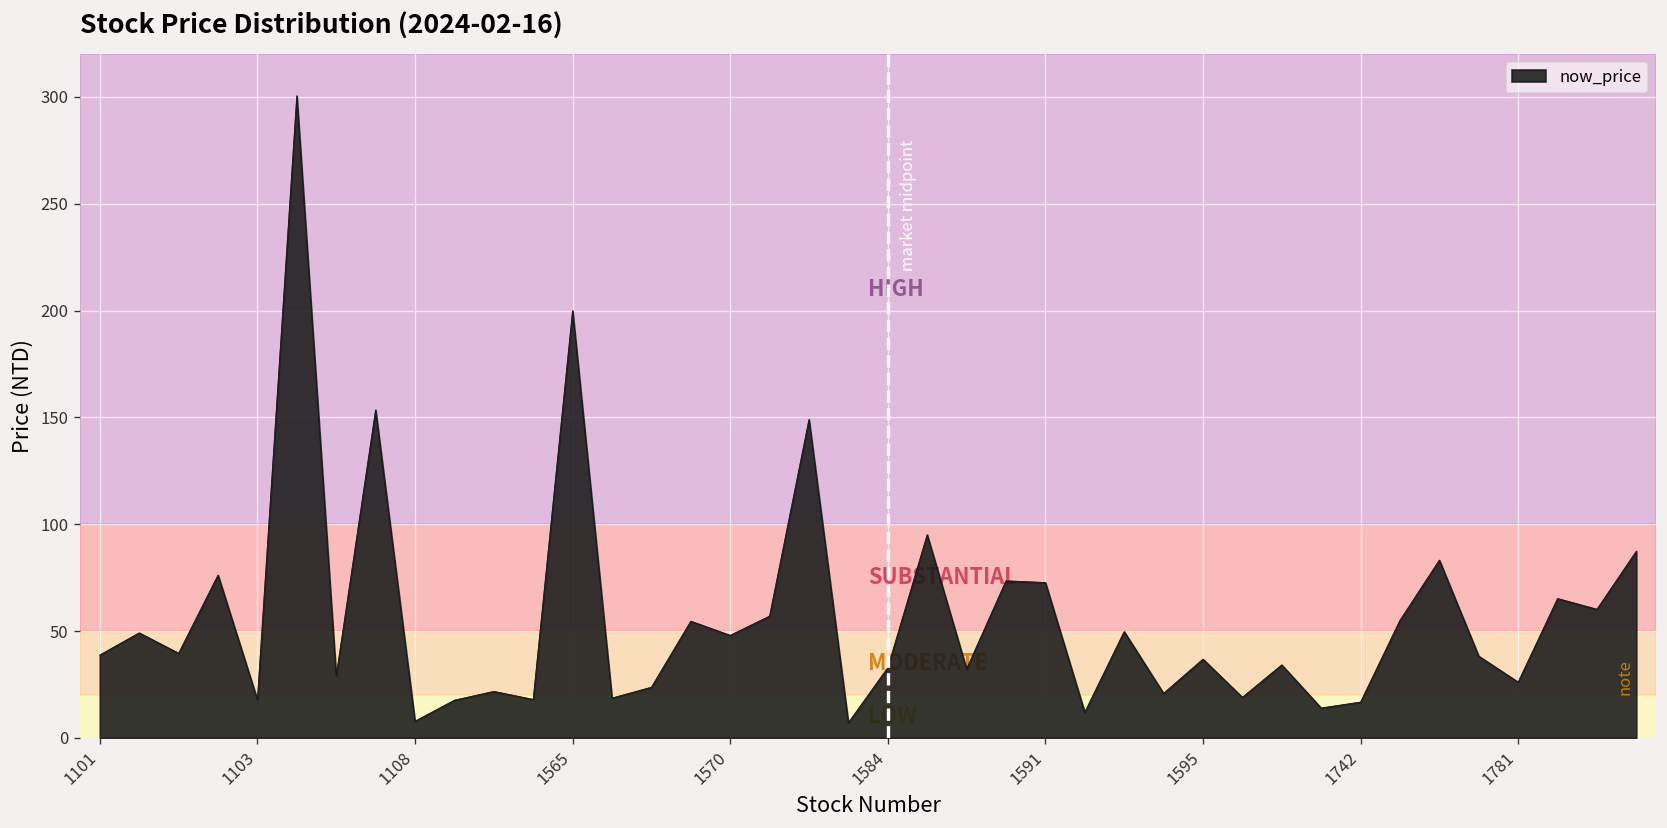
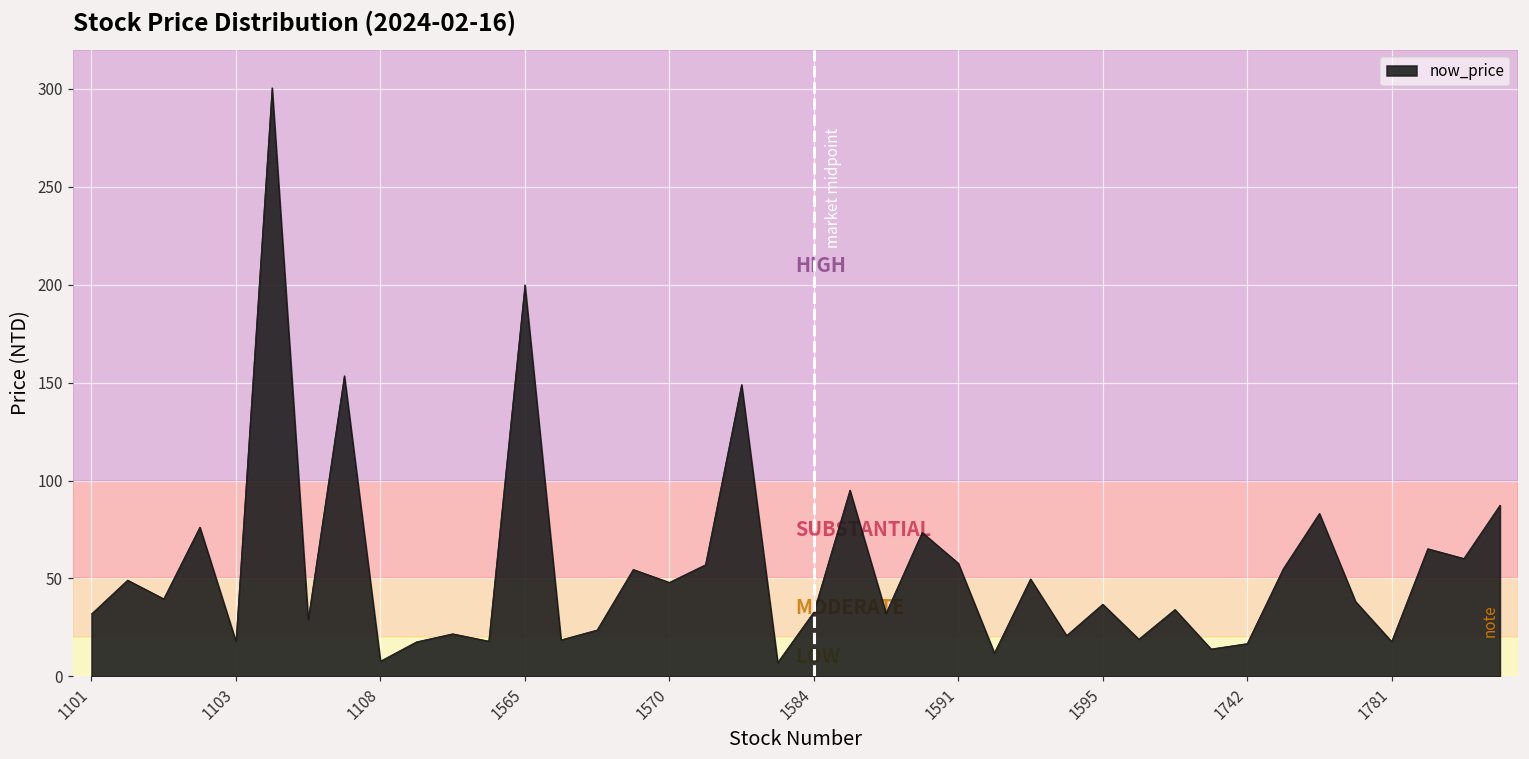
  {
-   "1101": 39,
+   "1101": 32,
    "1103": 18,
    "1108": 8,
    "1565": 200,
    "1570": 48,
    "1584": 33,
-   "1591": 73,
+   "1591": 58,
    "1595": 37,
    "1742": 17,
-   "1781": 26
+   "1781": 18
  }
